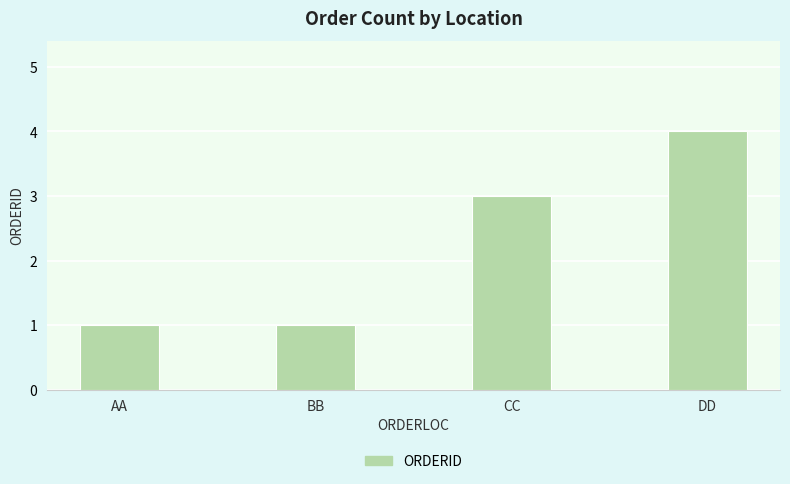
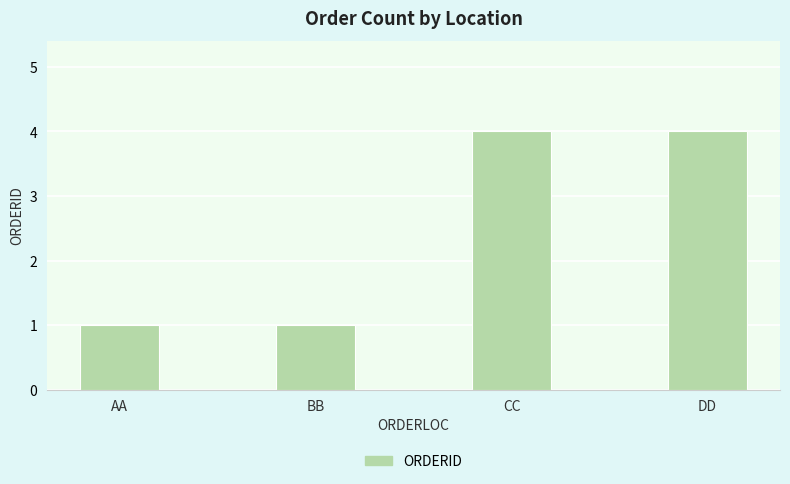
  {
    "AA": 1,
    "BB": 1,
-   "CC": 3,
+   "CC": 4,
    "DD": 4
  }
